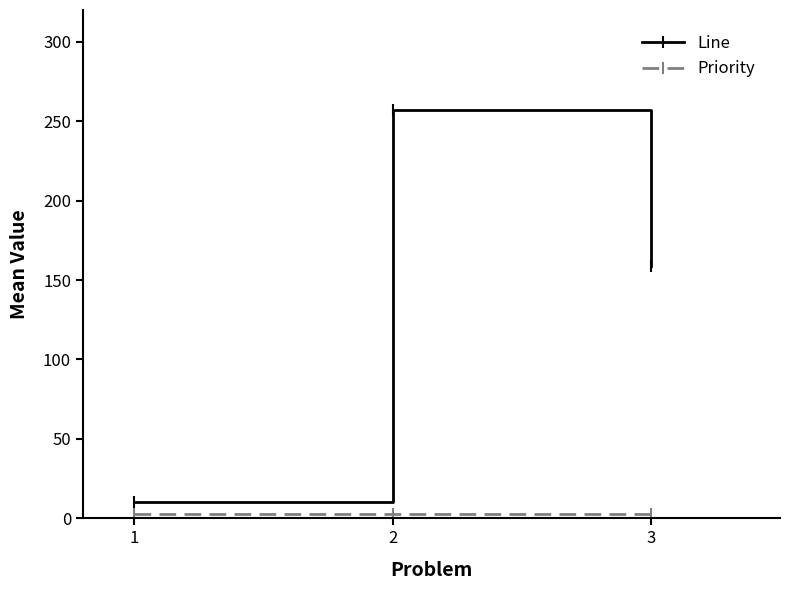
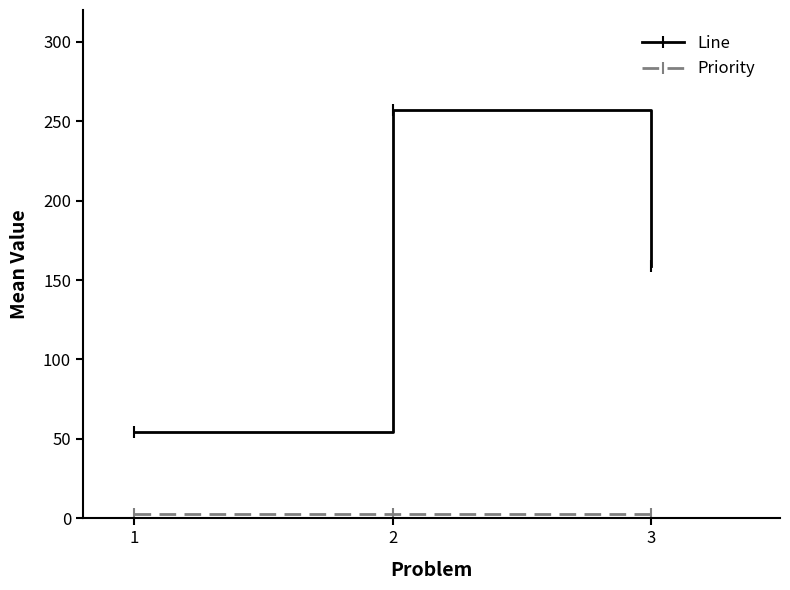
  {
    "Line": {
-     "1": 10,
+     "1": 54,
      "2": 257,
      "3": 159
    },
    "Priority": {
      "1": 3,
      "2": 3,
      "3": 3
    }
  }
